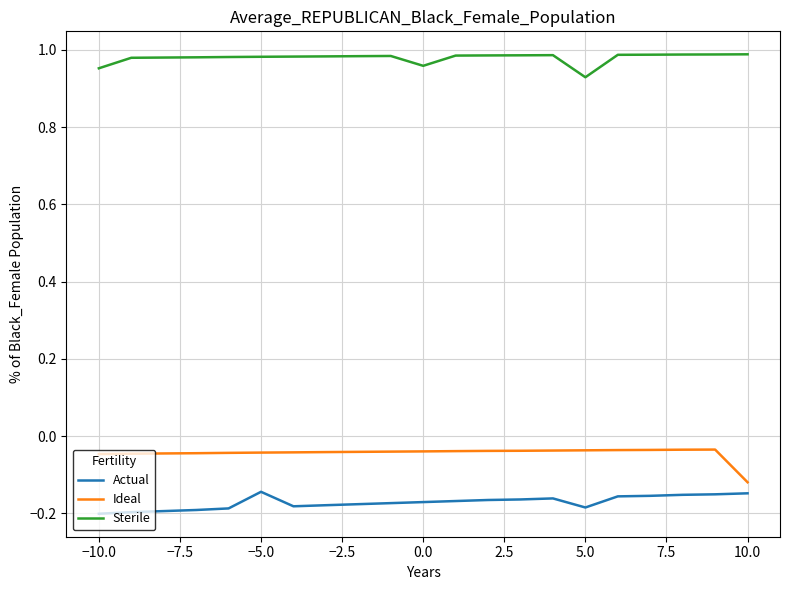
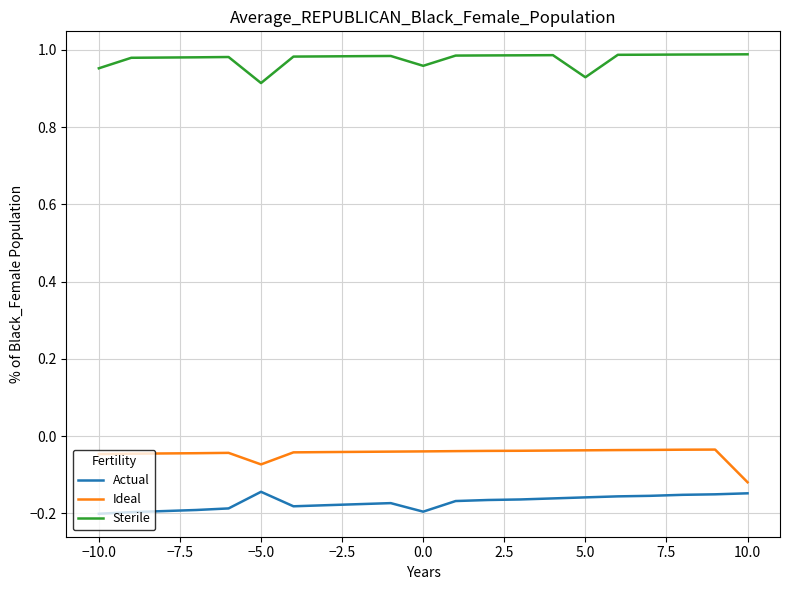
  {
    "Actual": {
      "−5.0": -0.14,
-     "0.0": -0.17,
-     "5.0": -0.18,
+     "0.0": -0.20,
+     "5.0": -0.16,
      "10.0": -0.15
    },
    "Ideal": {
-     "−5.0": -0.04,
+     "−5.0": -0.07,
      "0.0": -0.04,
      "5.0": -0.04,
      "10.0": -0.12
    },
    "Sterile": {
      "−10.0": 0.95,
-     "−5.0": 0.98,
+     "−5.0": 0.91,
      "0.0": 0.96,
      "5.0": 0.93,
      "10.0": 0.99
    }
  }
